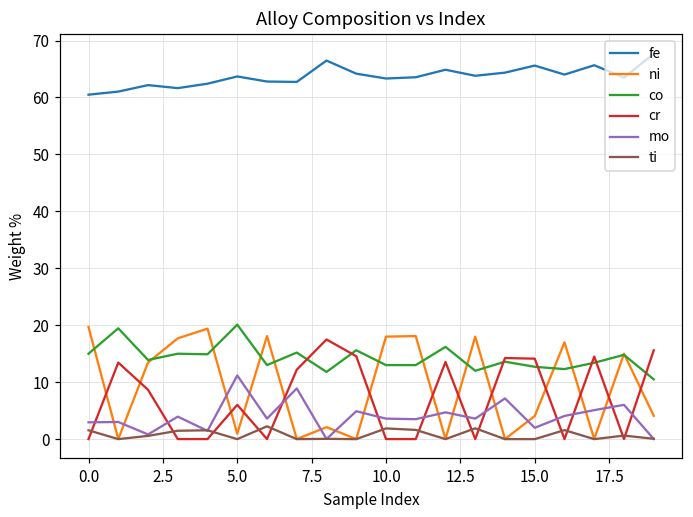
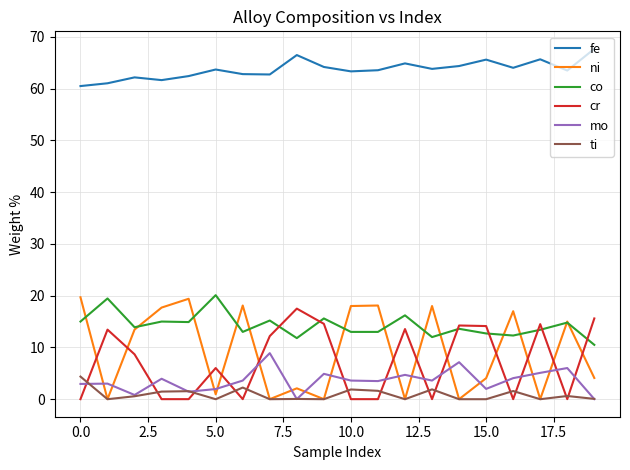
  {
    "fe": {
      "0.0": 60,
      "5.0": 64,
      "10.0": 63,
      "15.0": 66
    },
    "ni": {
      "0.0": 20,
      "5.0": 1,
      "10.0": 18,
      "15.0": 4
    },
    "co": {
      "0.0": 15,
      "5.0": 20,
      "10.0": 13,
      "15.0": 13
    },
    "cr": {
      "0.0": 0,
      "5.0": 6,
      "10.0": 0,
      "15.0": 14
    },
    "mo": {
      "0.0": 3,
-     "5.0": 11,
+     "5.0": 2,
      "10.0": 4,
      "15.0": 2
    },
    "ti": {
-     "0.0": 2,
+     "0.0": 4,
      "5.0": 0,
      "10.0": 2,
      "15.0": 0
    }
  }
